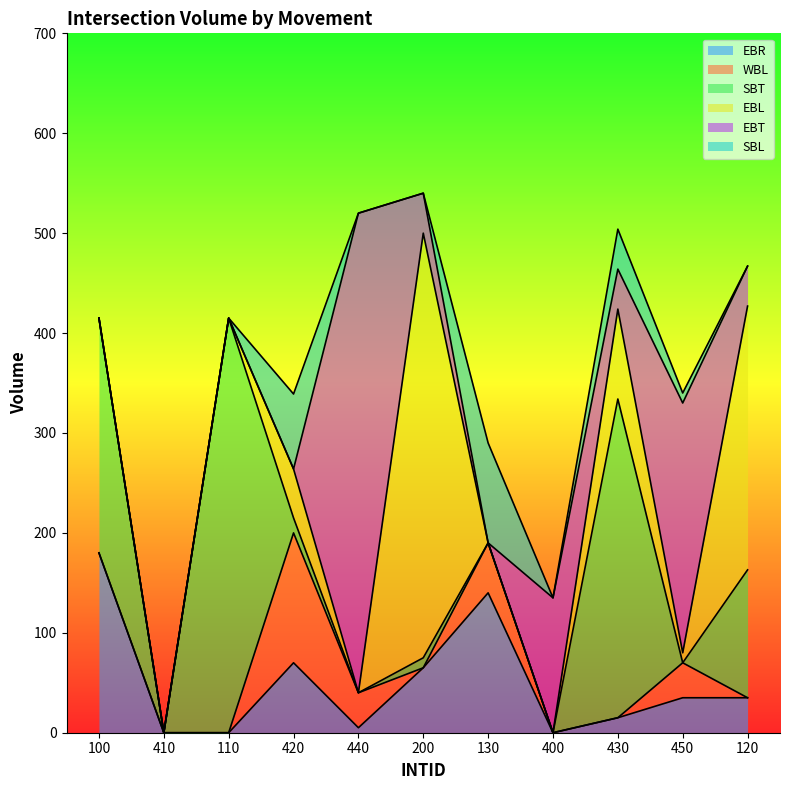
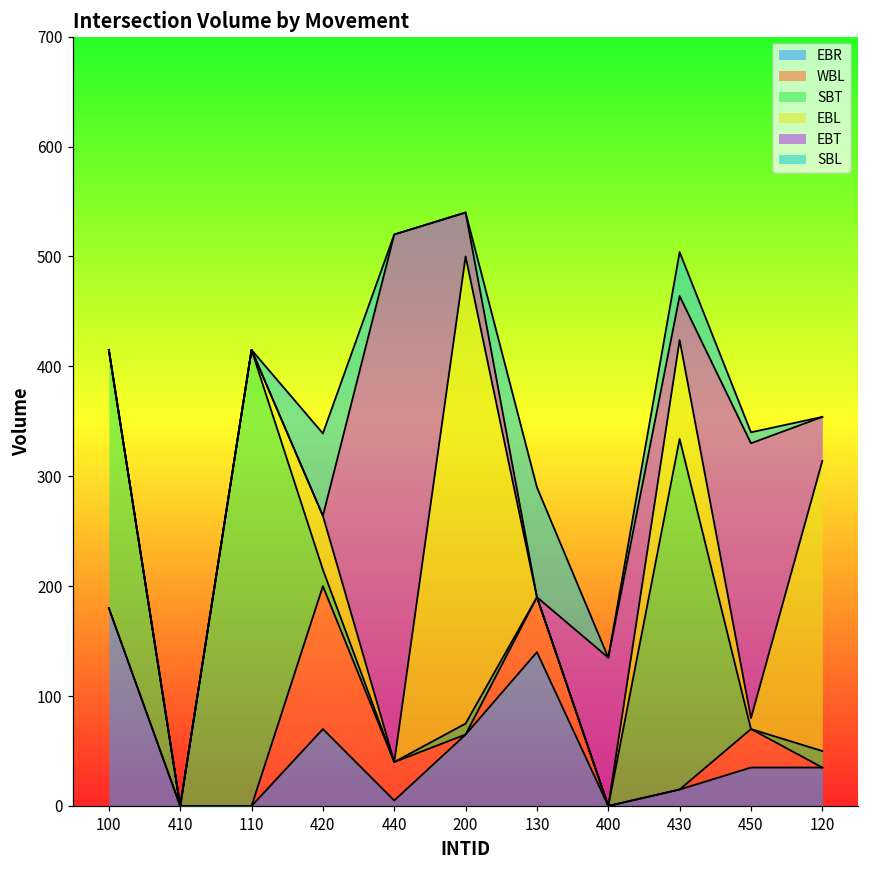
  {
    "EBR": {
      "420": 70,
      "440": 10,
      "130": 140,
      "450": 40
    },
    "WBL": {
      "420": 130
    },
    "SBT": {
      "420": 20,
      "200": 10,
      "430": 320,
-     "120": 130
+     "120": 20
    },
    "EBL": {
      "200": 430,
      "430": 90,
      "450": 10,
      "120": 260
    },
    "EBT": {
      "430": 40,
      "450": 250
    },
    "SBL": {
      "420": 80,
      "130": 100,
      "430": 40,
      "450": 10
    }
  }
